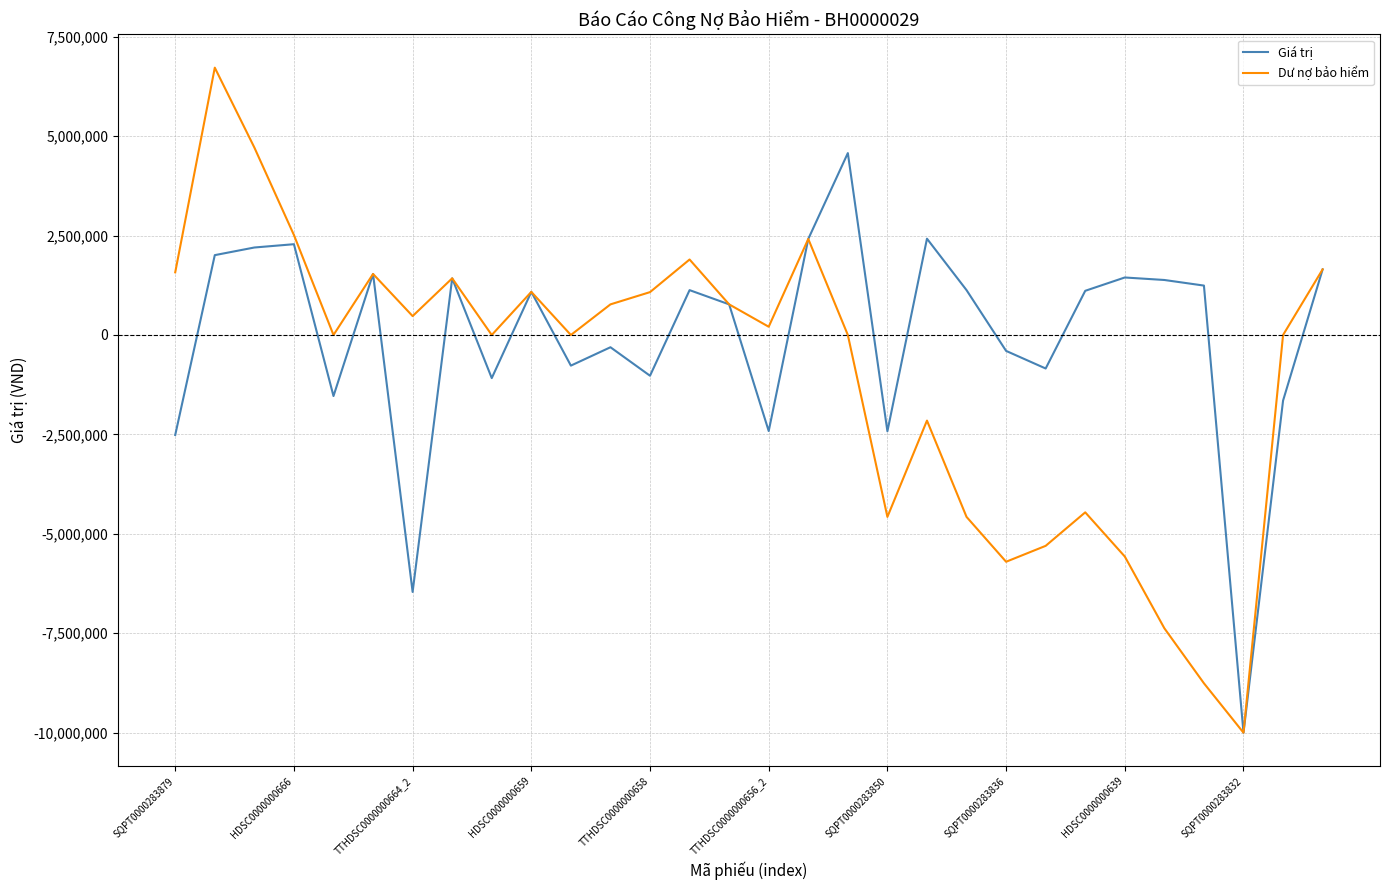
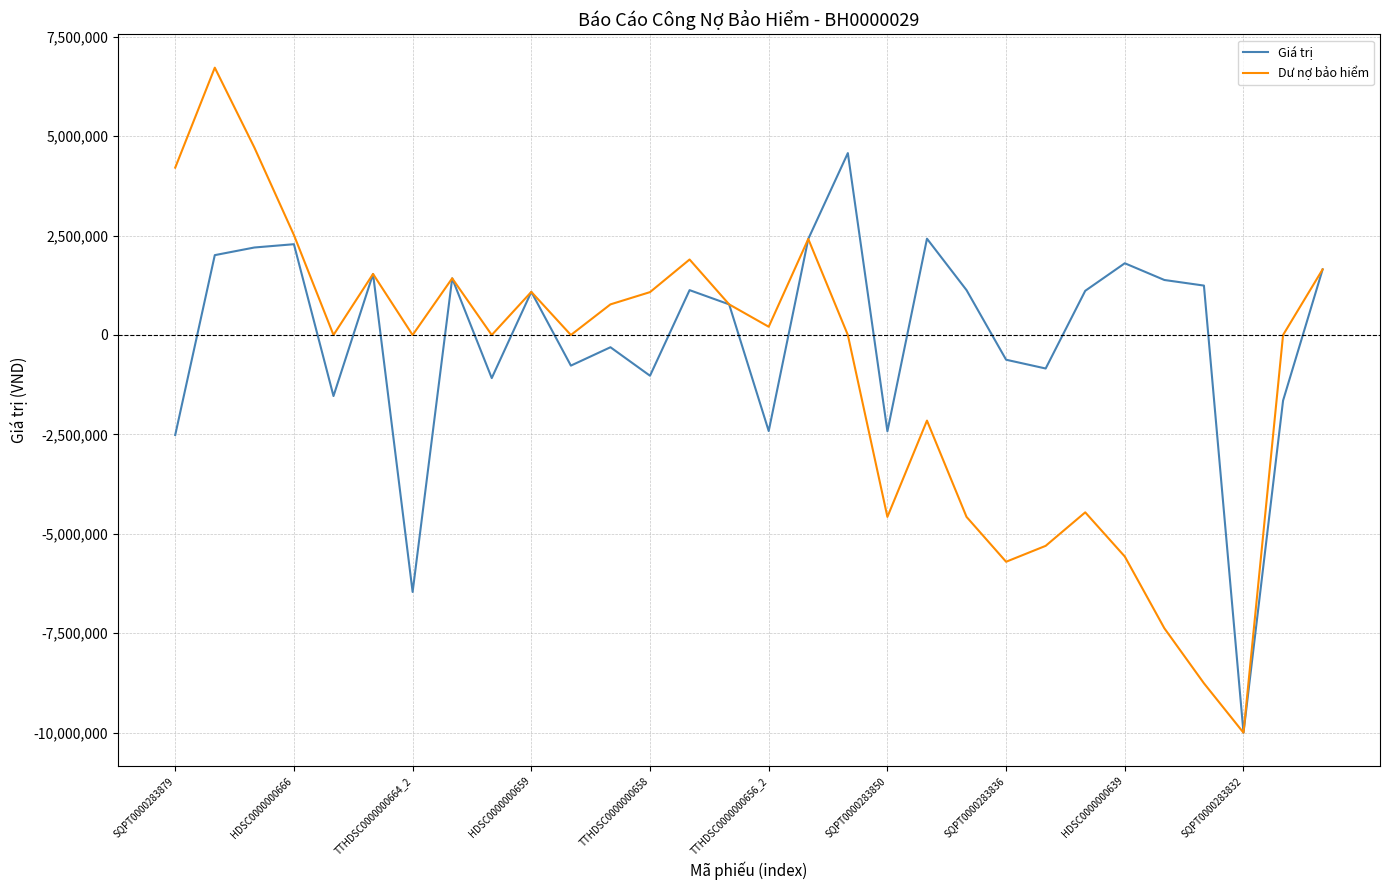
  {
    "Giá trị": {
      "SQPT0000283879": "-2,500,000",
      "HDSC0000000666": "2,300,000",
      "TTHDSC0000000664_2": "-6,500,000",
      "TTHDSC0000000658": "-1,000,000",
      "TTHDSC0000000656_2": "-2,400,000",
      "SQPT0000283850": "-2,400,000",
-     "SQPT0000283836": "-400,000",
-     "HDSC0000000639": "1,400,000"
+     "SQPT0000283836": "-600,000",
+     "HDSC0000000639": "1,800,000"
    },
    "Dư nợ bảo hiểm": {
-     "SQPT0000283879": "1,600,000",
+     "SQPT0000283879": "4,200,000",
      "HDSC0000000666": "2,500,000",
-     "TTHDSC0000000664_2": "500,000",
+     "TTHDSC0000000664_2": "0",
      "TTHDSC0000000658": "1,100,000",
      "TTHDSC0000000656_2": "200,000",
      "SQPT0000283850": "-4,600,000",
      "SQPT0000283836": "-5,700,000",
      "HDSC0000000639": "-5,600,000"
    }
  }
